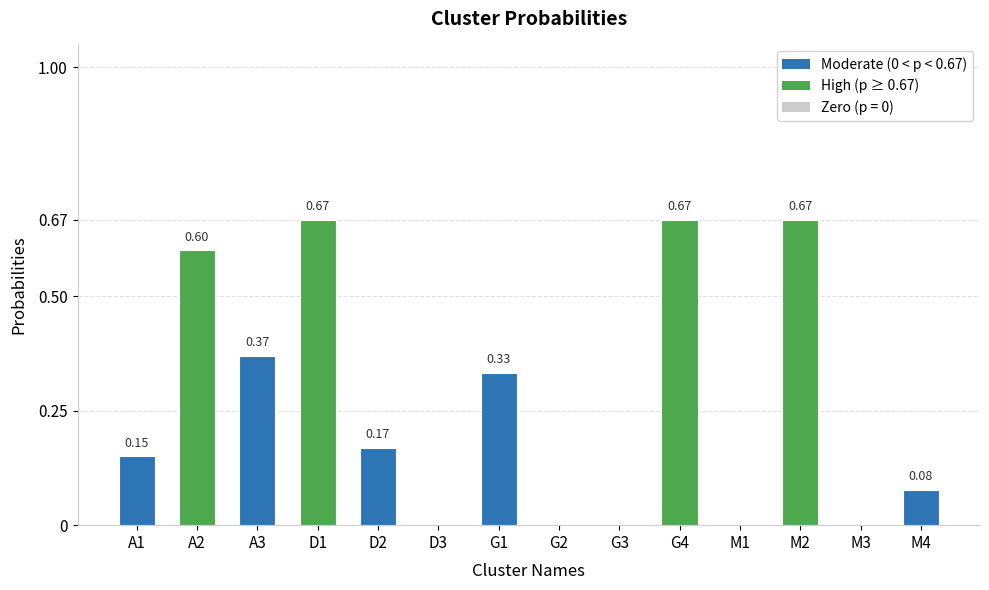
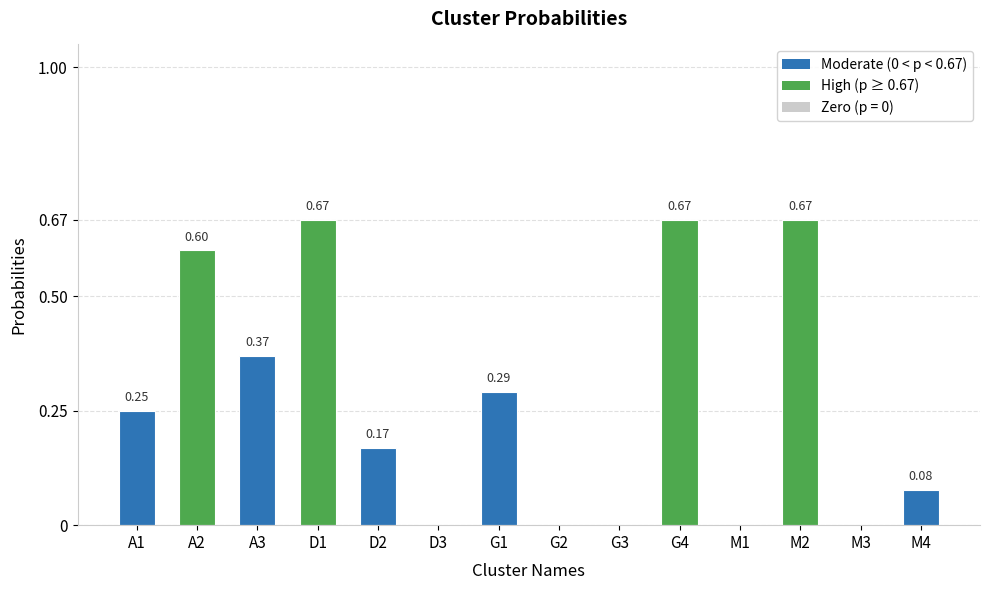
  {
-   "A1": 0.15,
+   "A1": 0.25,
    "A2": 0.60,
    "A3": 0.37,
    "D1": 0.67,
    "D2": 0.17,
-   "G1": 0.33,
+   "G1": 0.29,
    "G4": 0.67,
    "M2": 0.67,
    "M4": 0.08
  }
